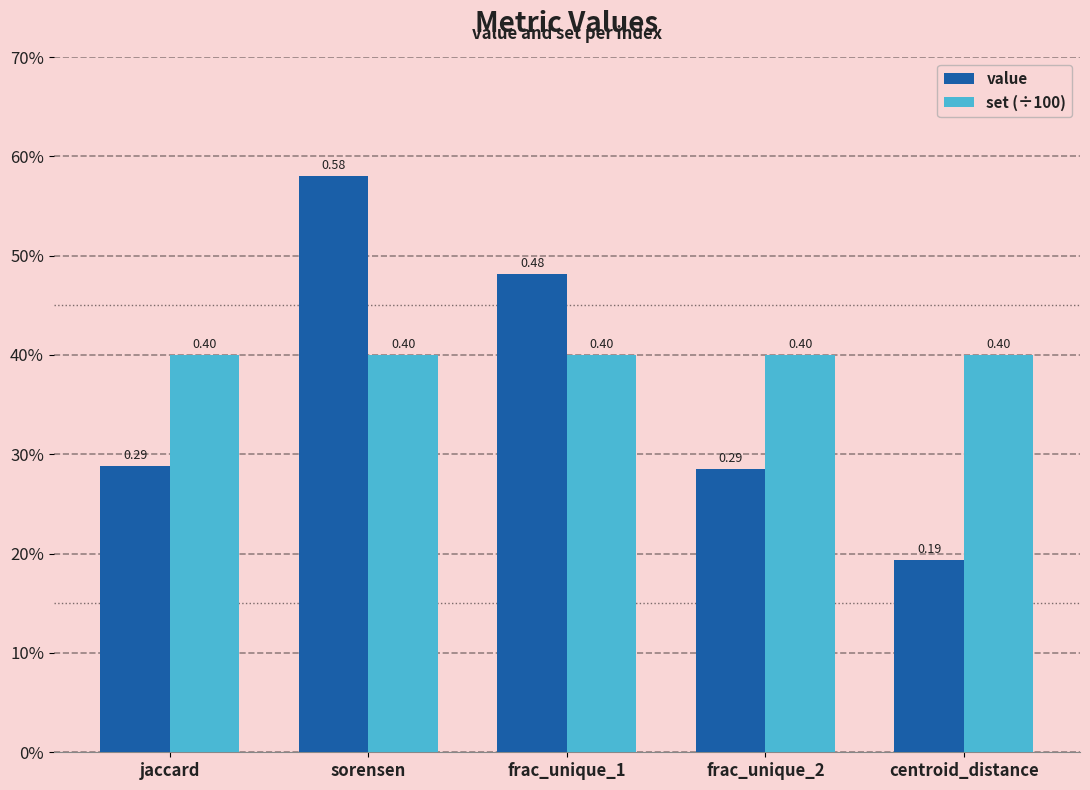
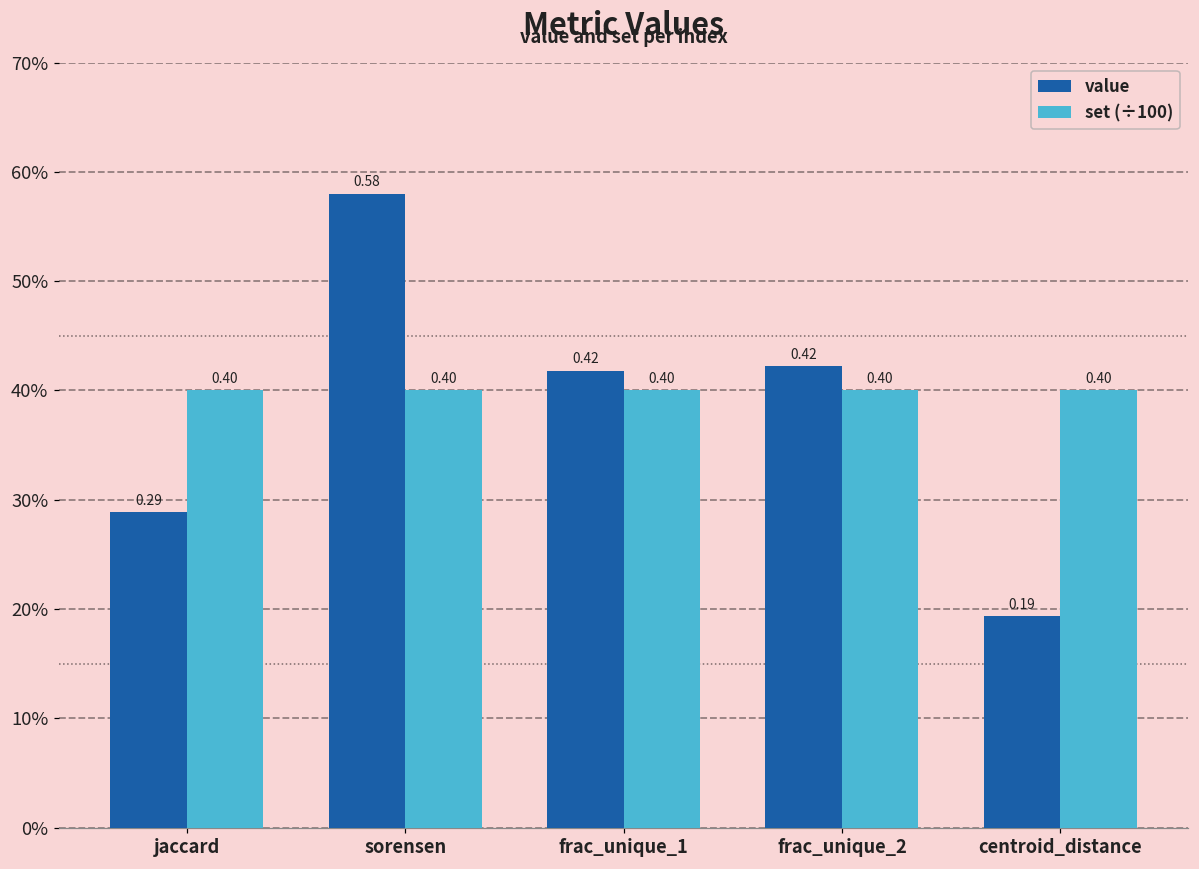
  {
    "value": {
      "jaccard": 0.29,
      "sorensen": 0.58,
-     "frac_unique_1": 0.48,
-     "frac_unique_2": 0.29,
+     "frac_unique_1": 0.42,
+     "frac_unique_2": 0.42,
      "centroid_distance": 0.19
    },
    "set (÷100)": {
      "jaccard": 0.40,
      "sorensen": 0.40,
      "frac_unique_1": 0.40,
      "frac_unique_2": 0.40,
      "centroid_distance": 0.40
    }
  }
